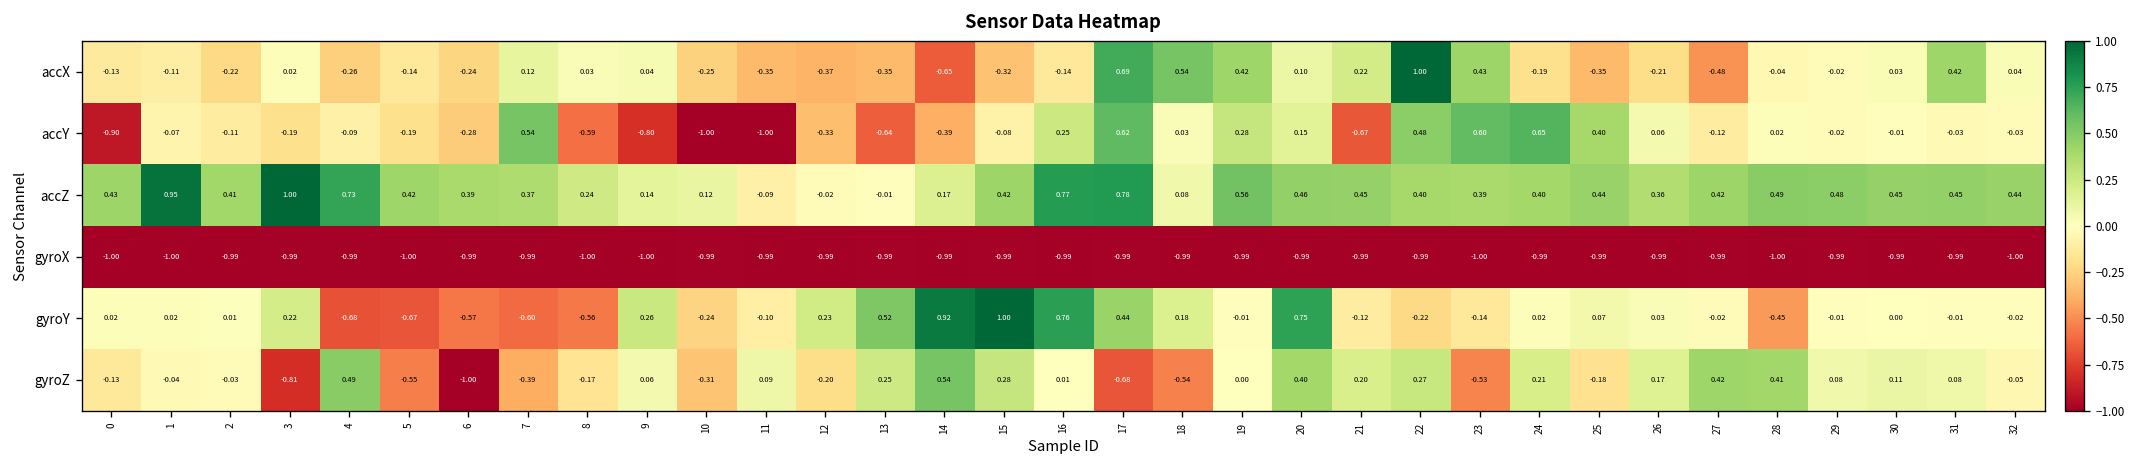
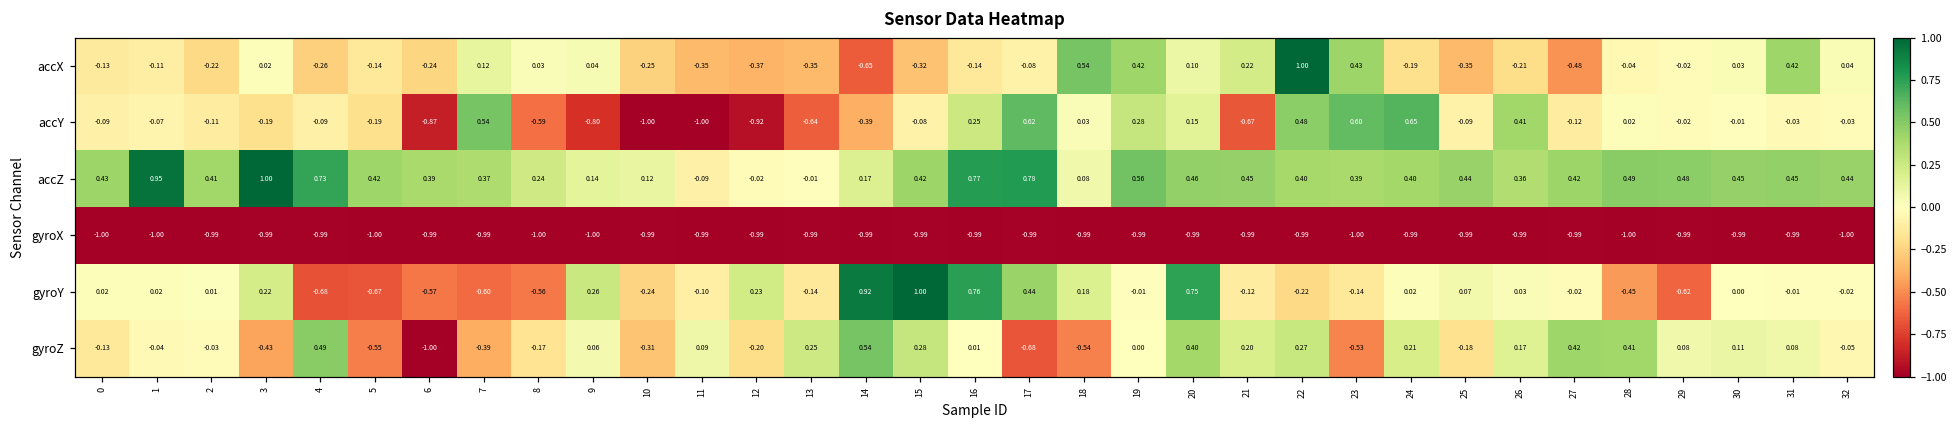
  {
    "accX": {
      "0": -0.13,
      "1": -0.11,
      "2": -0.22,
      "3": 0.02,
      "4": -0.26,
      "5": -0.14,
      "6": -0.24,
      "7": 0.12,
      "8": 0.03,
      "9": 0.04,
      "10": -0.25,
      "11": -0.35,
      "12": -0.37,
      "13": -0.35,
      "14": -0.65,
      "15": -0.32,
      "16": -0.14,
-     "17": 0.69,
+     "17": -0.08,
      "18": 0.54,
      "19": 0.42,
      "20": 0.10,
      "21": 0.22,
      "22": 1.00,
      "23": 0.43,
      "24": -0.19,
      "25": -0.35,
      "26": -0.21,
      "27": -0.48,
      "28": -0.04,
      "29": -0.02,
      "30": 0.03,
      "31": 0.42,
      "32": 0.04
    },
    "accY": {
-     "0": -0.90,
+     "0": -0.09,
      "1": -0.07,
      "2": -0.11,
      "3": -0.19,
      "4": -0.09,
      "5": -0.19,
-     "6": -0.28,
+     "6": -0.87,
      "7": 0.54,
      "8": -0.59,
      "9": -0.80,
      "10": -1.00,
      "11": -1.00,
-     "12": -0.33,
+     "12": -0.92,
      "13": -0.64,
      "14": -0.39,
      "15": -0.08,
      "16": 0.25,
      "17": 0.62,
      "18": 0.03,
      "19": 0.28,
      "20": 0.15,
      "21": -0.67,
      "22": 0.48,
      "23": 0.60,
      "24": 0.65,
-     "25": 0.40,
-     "26": 0.06,
+     "25": -0.09,
+     "26": 0.41,
      "27": -0.12,
      "28": 0.02,
      "29": -0.02,
      "30": -0.01,
      "31": -0.03,
      "32": -0.03
    },
    "accZ": {
      "0": 0.43,
      "1": 0.95,
      "2": 0.41,
      "3": 1.00,
      "4": 0.73,
      "5": 0.42,
      "6": 0.39,
      "7": 0.37,
      "8": 0.24,
      "9": 0.14,
      "10": 0.12,
      "11": -0.09,
      "12": -0.02,
      "13": -0.01,
      "14": 0.17,
      "15": 0.42,
      "16": 0.77,
      "17": 0.78,
      "18": 0.08,
      "19": 0.56,
      "20": 0.46,
      "21": 0.45,
      "22": 0.40,
      "23": 0.39,
      "24": 0.40,
      "25": 0.44,
      "26": 0.36,
      "27": 0.42,
      "28": 0.49,
      "29": 0.48,
      "30": 0.45,
      "31": 0.45,
      "32": 0.44
    },
    "gyroX": {
      "0": -1.00,
      "1": -1.00,
      "2": -0.99,
      "3": -0.99,
      "4": -0.99,
      "5": -1.00,
      "6": -0.99,
      "7": -0.99,
      "8": -1.00,
      "9": -1.00,
      "10": -0.99,
      "11": -0.99,
      "12": -0.99,
      "13": -0.99,
      "14": -0.99,
      "15": -0.99,
      "16": -0.99,
      "17": -0.99,
      "18": -0.99,
      "19": -0.99,
      "20": -0.99,
      "21": -0.99,
      "22": -0.99,
      "23": -1.00,
      "24": -0.99,
      "25": -0.99,
      "26": -0.99,
      "27": -0.99,
      "28": -1.00,
      "29": -0.99,
      "30": -0.99,
      "31": -0.99,
      "32": -1.00
    },
    "gyroY": {
      "0": 0.02,
      "1": 0.02,
      "2": 0.01,
      "3": 0.22,
      "4": -0.68,
      "5": -0.67,
      "6": -0.57,
      "7": -0.60,
      "8": -0.56,
      "9": 0.26,
      "10": -0.24,
      "11": -0.10,
      "12": 0.23,
-     "13": 0.52,
+     "13": -0.14,
      "14": 0.92,
      "15": 1.00,
      "16": 0.76,
      "17": 0.44,
      "18": 0.18,
      "19": -0.01,
      "20": 0.75,
      "21": -0.12,
      "22": -0.22,
      "23": -0.14,
      "24": 0.02,
      "25": 0.07,
      "26": 0.03,
      "27": -0.02,
      "28": -0.45,
-     "29": -0.01,
+     "29": -0.62,
      "30": 0.00,
      "31": -0.01,
      "32": -0.02
    },
    "gyroZ": {
      "0": -0.13,
      "1": -0.04,
      "2": -0.03,
-     "3": -0.81,
+     "3": -0.43,
      "4": 0.49,
      "5": -0.55,
      "6": -1.00,
      "7": -0.39,
      "8": -0.17,
      "9": 0.06,
      "10": -0.31,
      "11": 0.09,
      "12": -0.20,
      "13": 0.25,
      "14": 0.54,
      "15": 0.28,
      "16": 0.01,
      "17": -0.68,
      "18": -0.54,
      "19": 0.00,
      "20": 0.40,
      "21": 0.20,
      "22": 0.27,
      "23": -0.53,
      "24": 0.21,
      "25": -0.18,
      "26": 0.17,
      "27": 0.42,
      "28": 0.41,
      "29": 0.08,
      "30": 0.11,
      "31": 0.08,
      "32": -0.05
    }
  }
